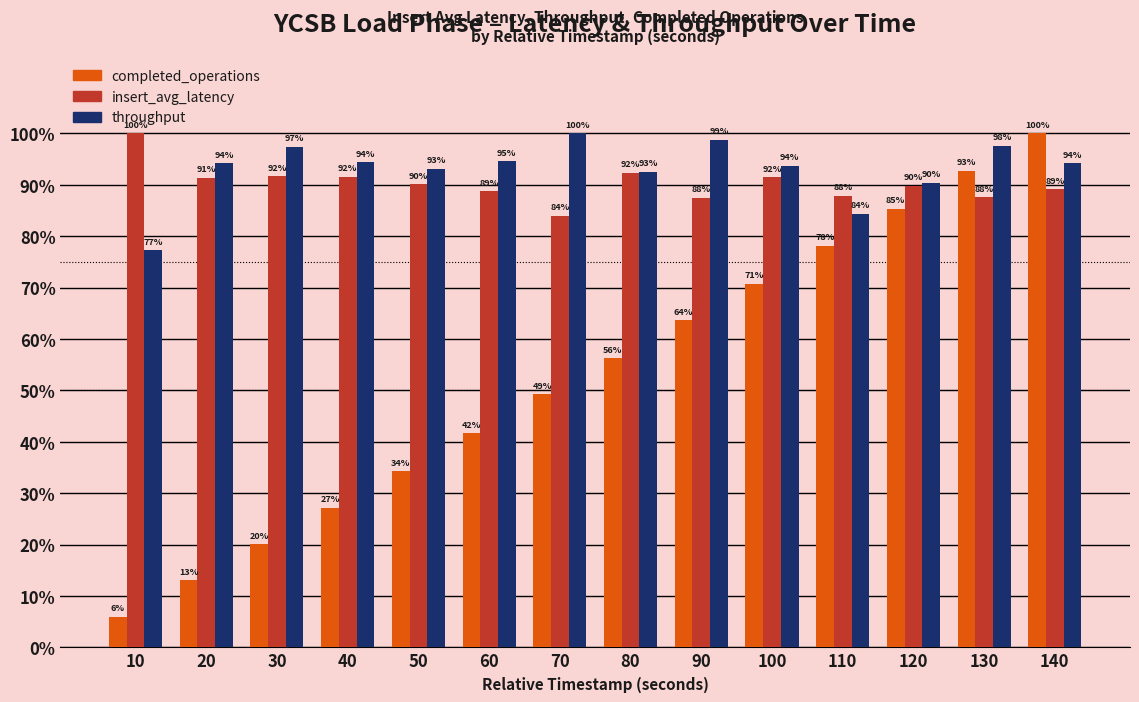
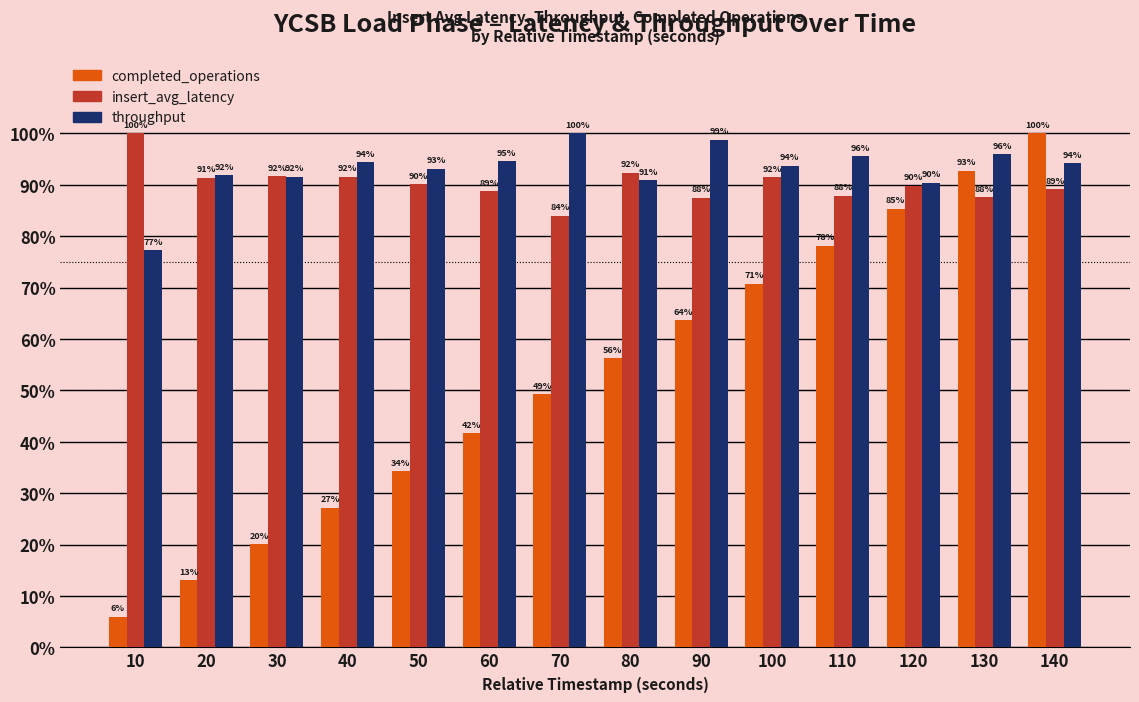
  {
    "throughput": {
      "10": "77%",
-     "20": "94%",
-     "30": "97%",
+     "20": "92%",
+     "30": "92%",
      "40": "94%",
      "50": "93%",
      "60": "95%",
      "70": "100%",
-     "80": "93%",
+     "80": "91%",
      "90": "99%",
      "100": "94%",
-     "110": "84%",
+     "110": "96%",
      "120": "90%",
-     "130": "98%",
+     "130": "96%",
      "140": "94%"
    }
  }
